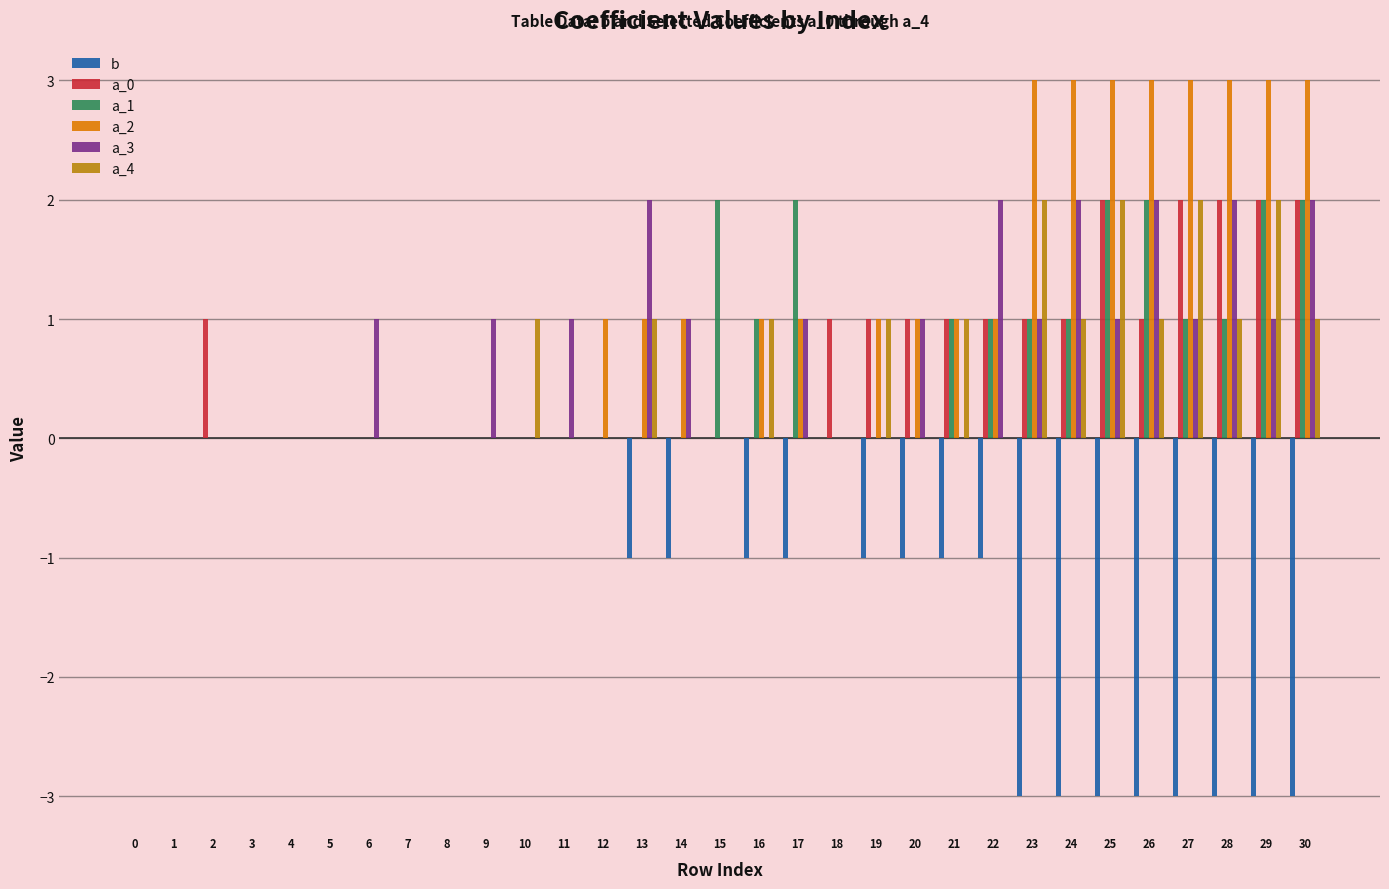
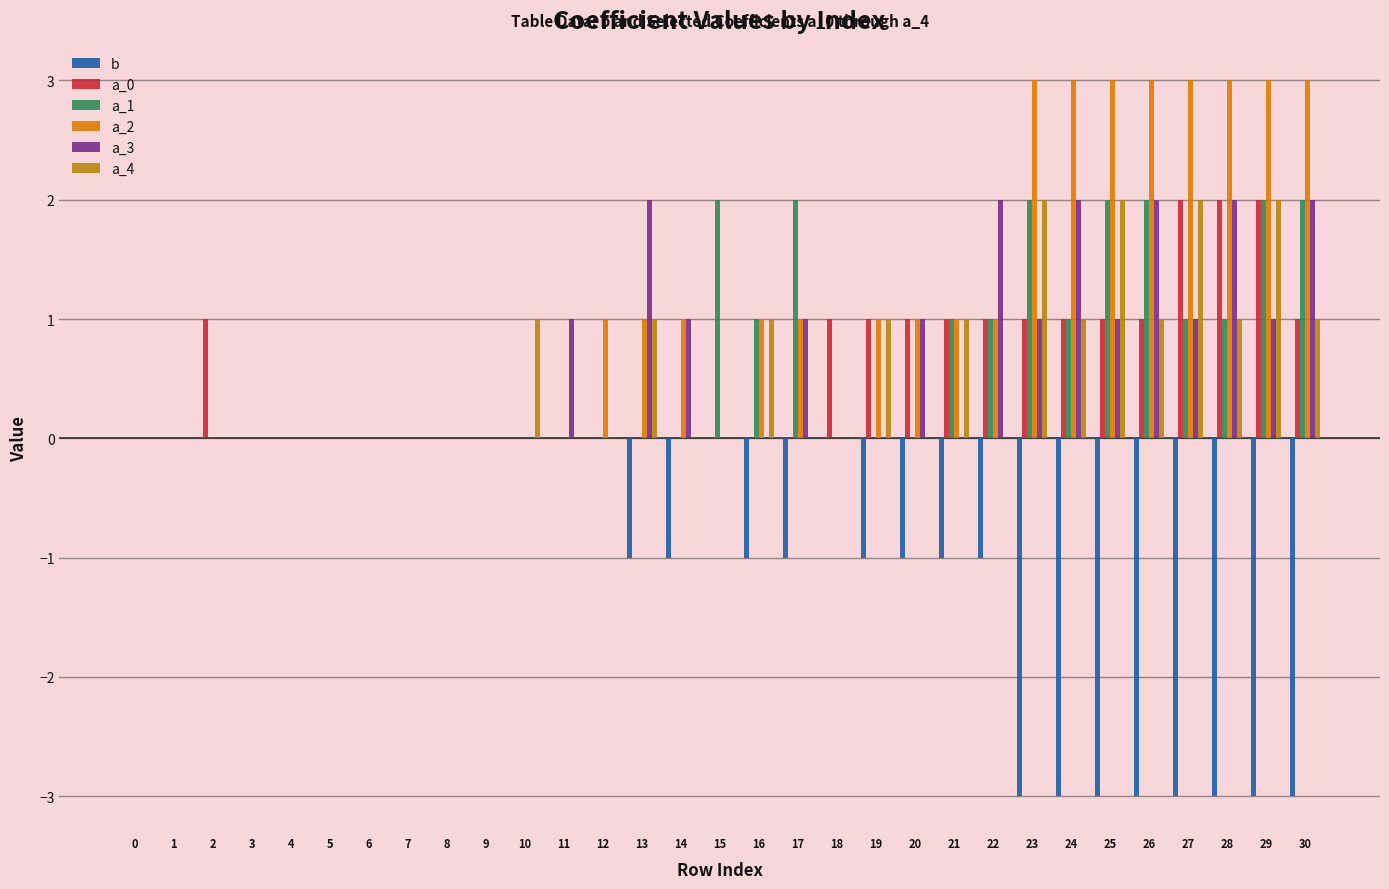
  {
    "b": {
      "0": 0,
      "1": 0,
      "2": 0,
      "3": 0,
      "4": 0,
      "5": 0,
      "6": 0,
      "7": 0,
      "8": 0,
      "9": 0,
      "10": 0,
      "11": 0,
      "12": 0,
      "13": -1,
      "14": -1,
      "15": 0,
      "16": -1,
      "17": -1,
      "18": 0,
      "19": -1,
      "20": -1,
      "21": -1,
      "22": -1,
      "23": -3,
      "24": -3,
      "25": -3,
      "26": -3,
      "27": -3,
      "28": -3,
      "29": -3,
      "30": -3
    },
    "a_0": {
      "0": 0,
      "1": 0,
      "2": 1,
      "3": 0,
      "4": 0,
      "5": 0,
      "6": 0,
      "7": 0,
      "8": 0,
      "9": 0,
      "10": 0,
      "11": 0,
      "12": 0,
      "13": 0,
      "14": 0,
      "15": 0,
      "16": 0,
      "17": 0,
      "18": 1,
      "19": 1,
      "20": 1,
      "21": 1,
      "22": 1,
      "23": 1,
      "24": 1,
-     "25": 2,
+     "25": 1,
      "26": 1,
      "27": 2,
      "28": 2,
      "29": 2,
-     "30": 2
+     "30": 1
    },
    "a_1": {
      "0": 0,
      "1": 0,
      "2": 0,
      "3": 0,
      "4": 0,
      "5": 0,
      "6": 0,
      "7": 0,
      "8": 0,
      "9": 0,
      "10": 0,
      "11": 0,
      "12": 0,
      "13": 0,
      "14": 0,
      "15": 2,
      "16": 1,
      "17": 2,
      "18": 0,
      "19": 0,
      "20": 0,
      "21": 1,
      "22": 1,
-     "23": 1,
+     "23": 2,
      "24": 1,
      "25": 2,
      "26": 2,
      "27": 1,
      "28": 1,
      "29": 2,
      "30": 2
    },
    "a_3": {
      "0": 0,
      "1": 0,
      "2": 0,
      "3": 0,
      "4": 0,
      "5": 0,
-     "6": 1,
+     "6": 0,
      "7": 0,
      "8": 0,
-     "9": 1,
+     "9": 0,
      "10": 0,
      "11": 1,
      "12": 0,
      "13": 2,
      "14": 1,
      "15": 0,
      "16": 0,
      "17": 1,
      "18": 0,
      "19": 0,
      "20": 1,
      "21": 0,
      "22": 2,
      "23": 1,
      "24": 2,
      "25": 1,
      "26": 2,
      "27": 1,
      "28": 2,
      "29": 1,
      "30": 2
    }
  }
